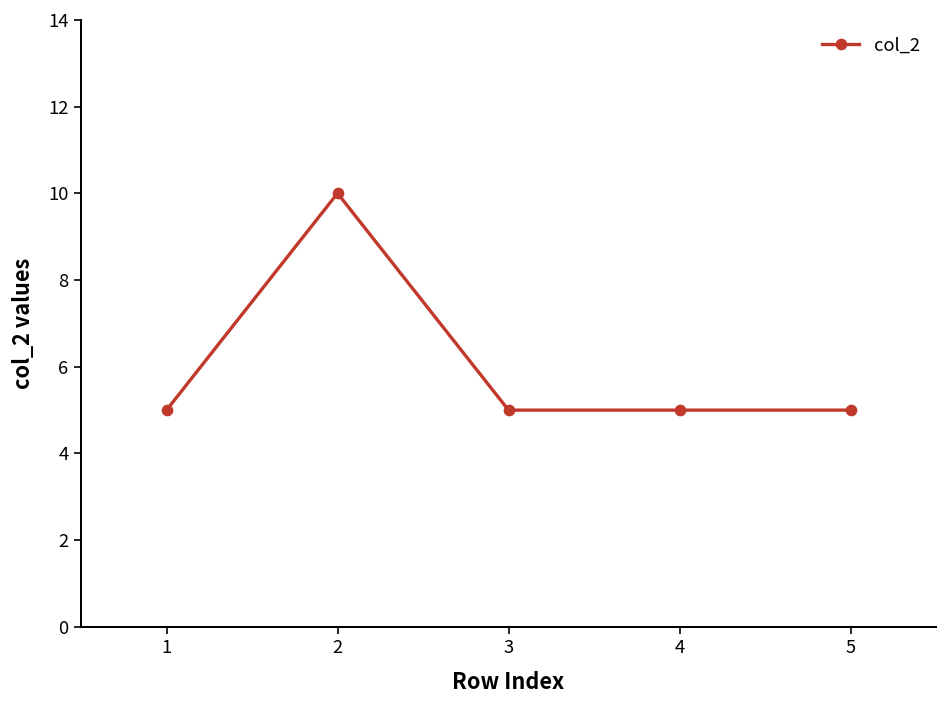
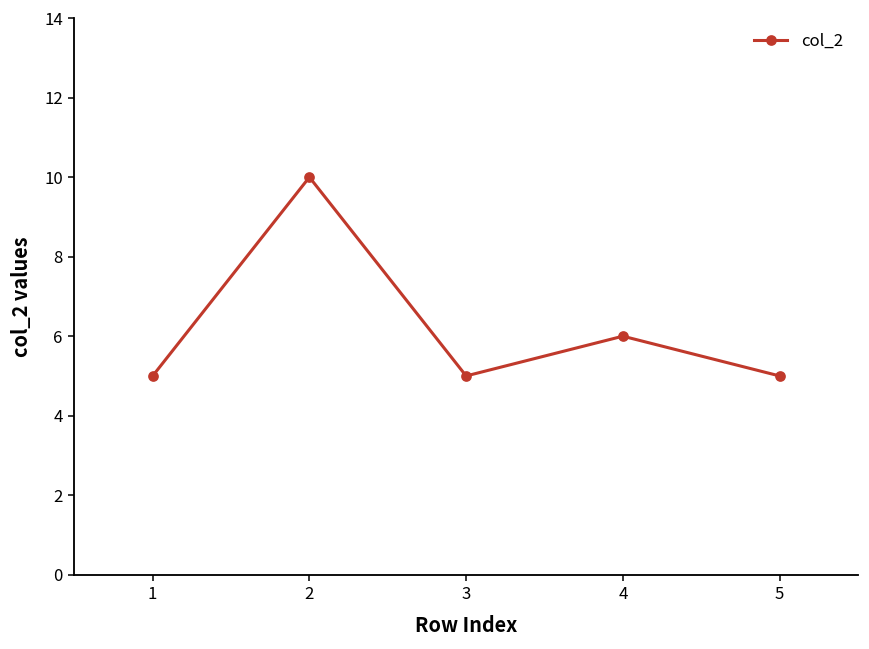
  {
    "1": 5,
    "2": 10,
    "3": 5,
-   "4": 5,
+   "4": 6,
    "5": 5
  }
